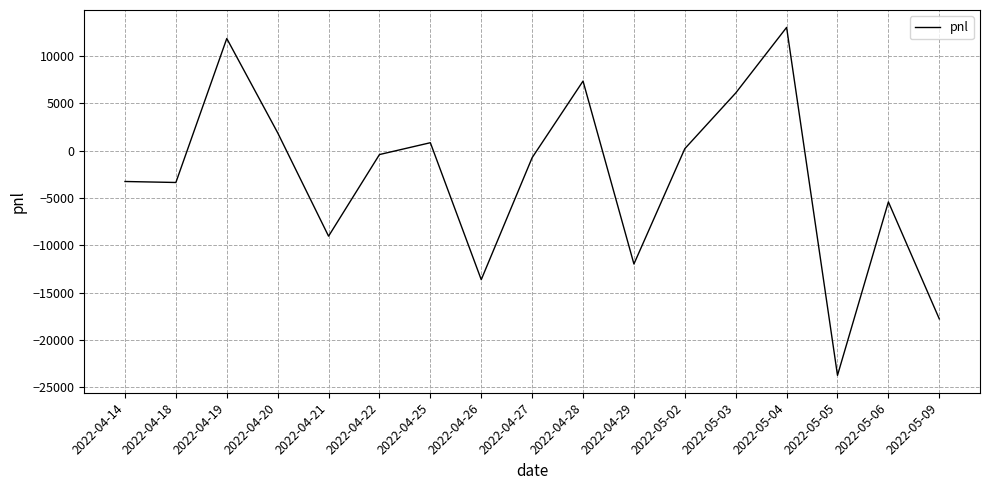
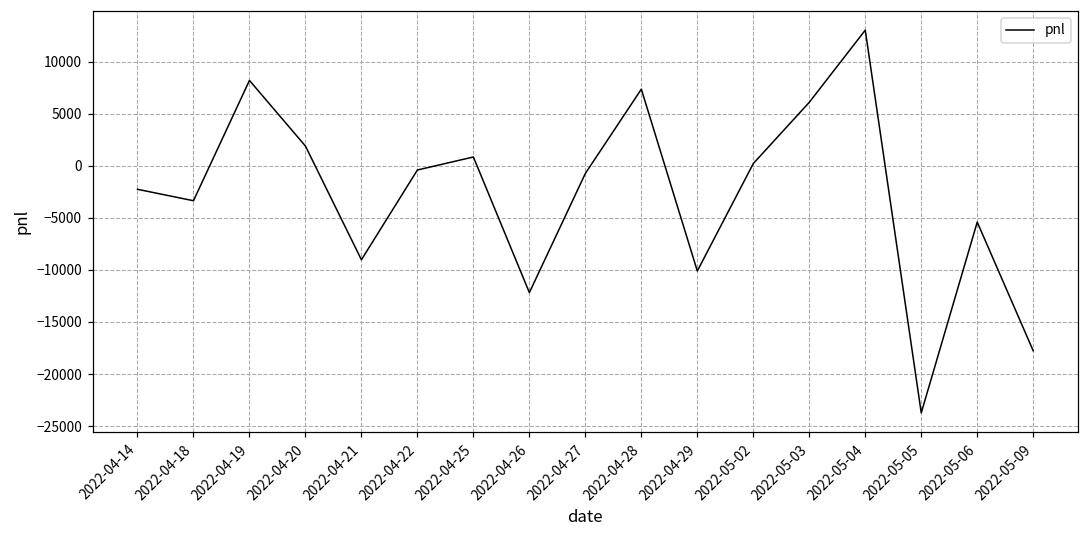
  {
-   "2022-04-14": -3000,
+   "2022-04-14": -2000,
    "2022-04-18": -3000,
-   "2022-04-19": 12000,
+   "2022-04-19": 8000,
    "2022-04-20": 2000,
    "2022-04-21": -9000,
    "2022-04-22": 0,
    "2022-04-25": 1000,
-   "2022-04-26": -14000,
+   "2022-04-26": -12000,
    "2022-04-27": -1000,
    "2022-04-28": 7000,
-   "2022-04-29": -12000,
+   "2022-04-29": -10000,
    "2022-05-02": 0,
    "2022-05-03": 6000,
    "2022-05-04": 13000,
    "2022-05-05": -24000,
    "2022-05-06": -5000,
    "2022-05-09": -18000
  }
